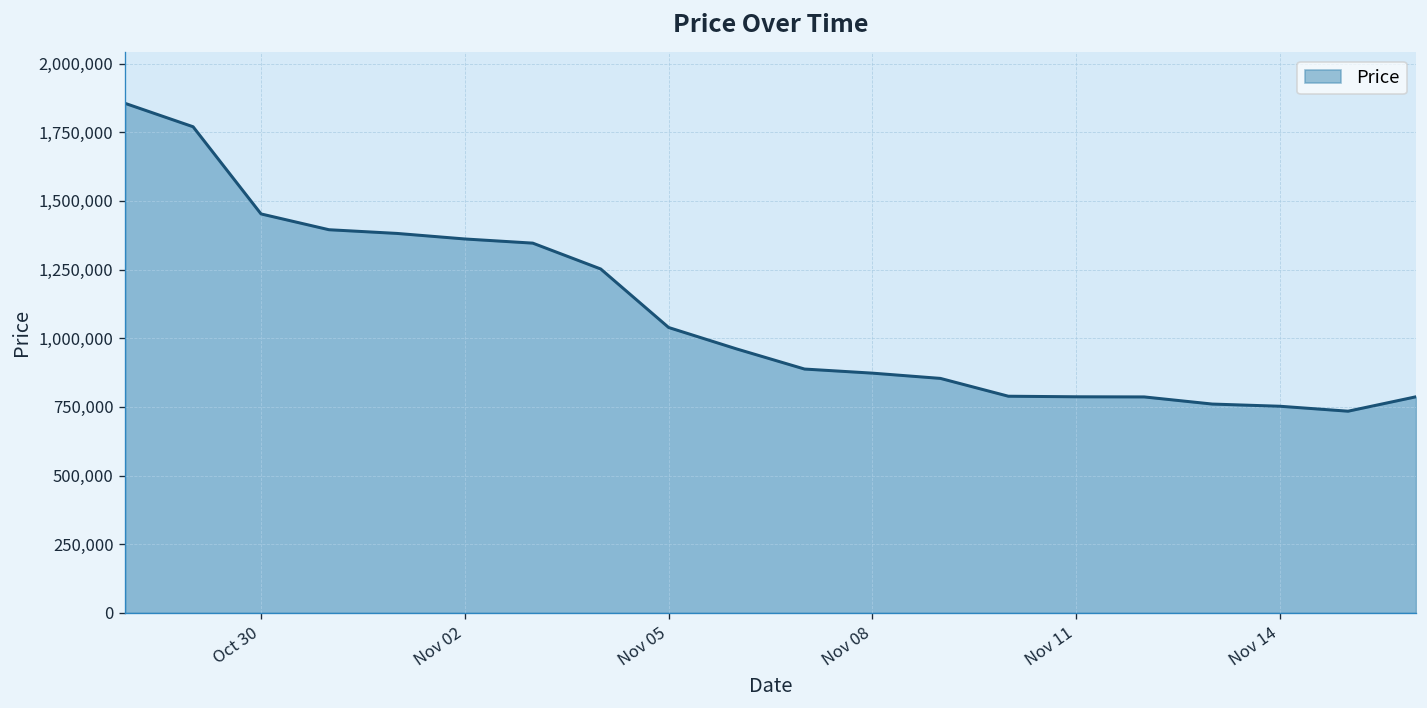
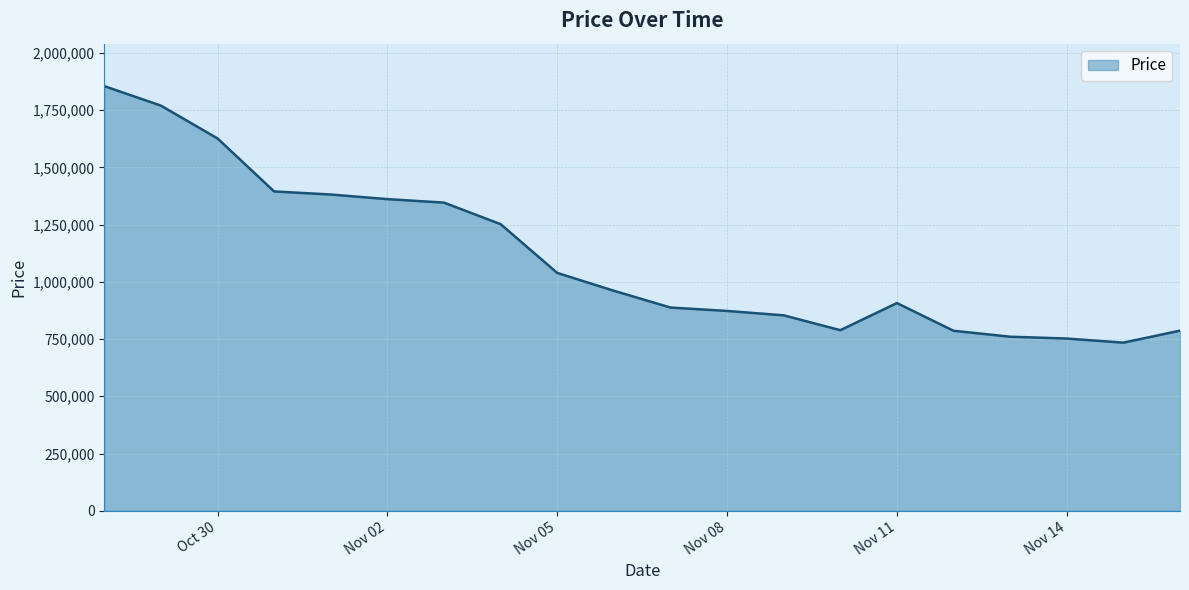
  {
-   "Oct 30": "1,450,000",
+   "Oct 30": "1,630,000",
    "Nov 02": "1,360,000",
    "Nov 05": "1,040,000",
    "Nov 08": "870,000",
-   "Nov 11": "790,000",
+   "Nov 11": "910,000",
    "Nov 14": "750,000"
  }
